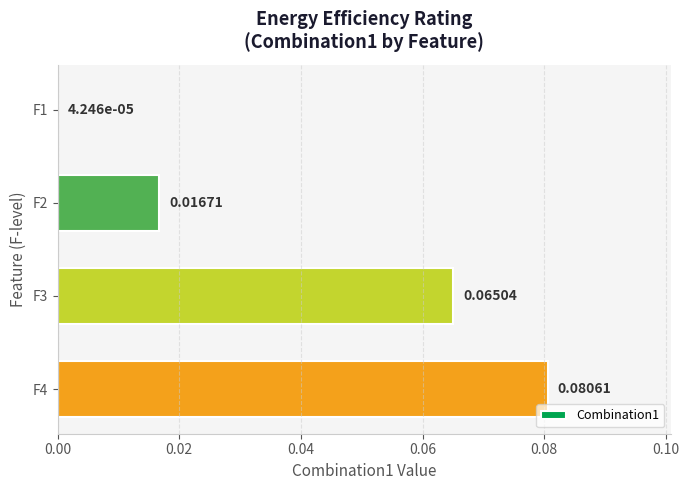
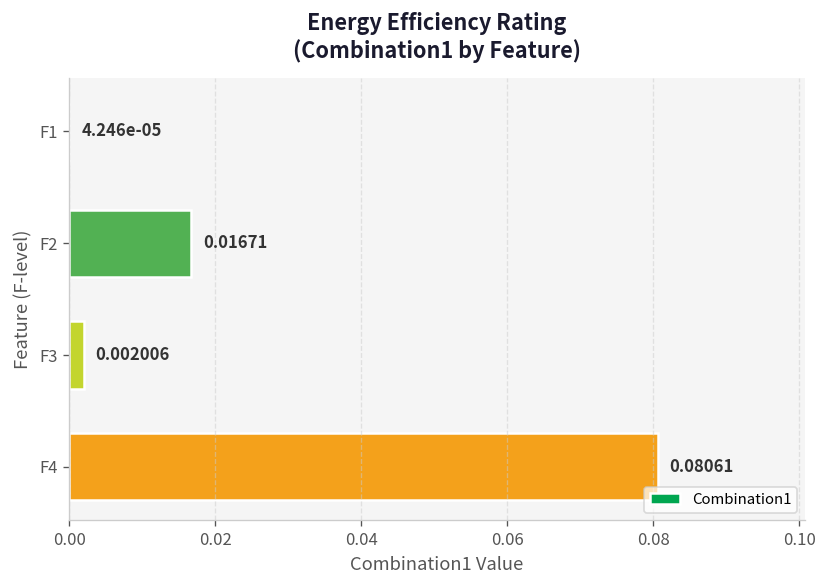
  {
    "F1": "4.246e-05",
    "F2": "0.01671",
-   "F3": "0.06504",
+   "F3": "0.002006",
    "F4": "0.08061"
  }
